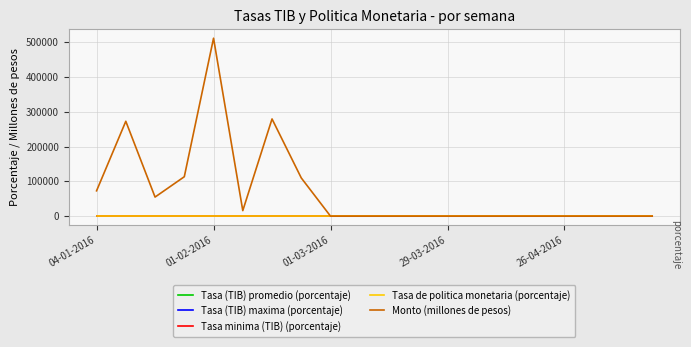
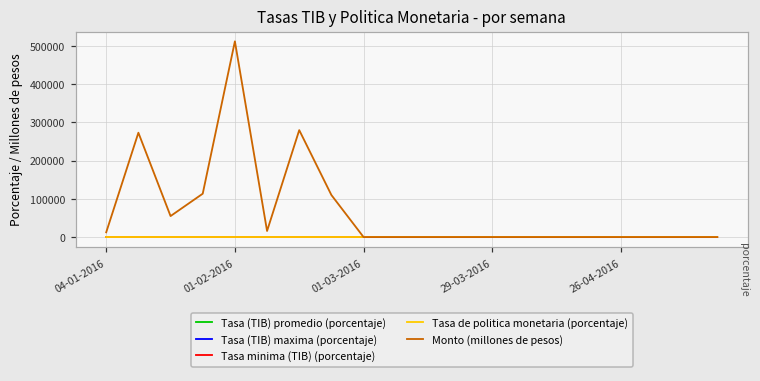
  {
    "Tasa de politica monetaria (porcentaje)": {
      "04-01-2016": 0,
      "01-02-2016": 0
    },
    "Monto (millones de pesos)": {
-     "04-01-2016": 70000,
+     "04-01-2016": 10000,
      "01-02-2016": 510000
    }
  }
